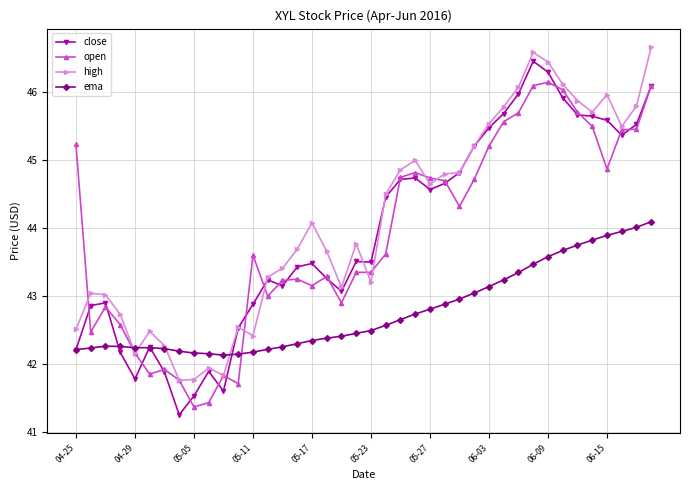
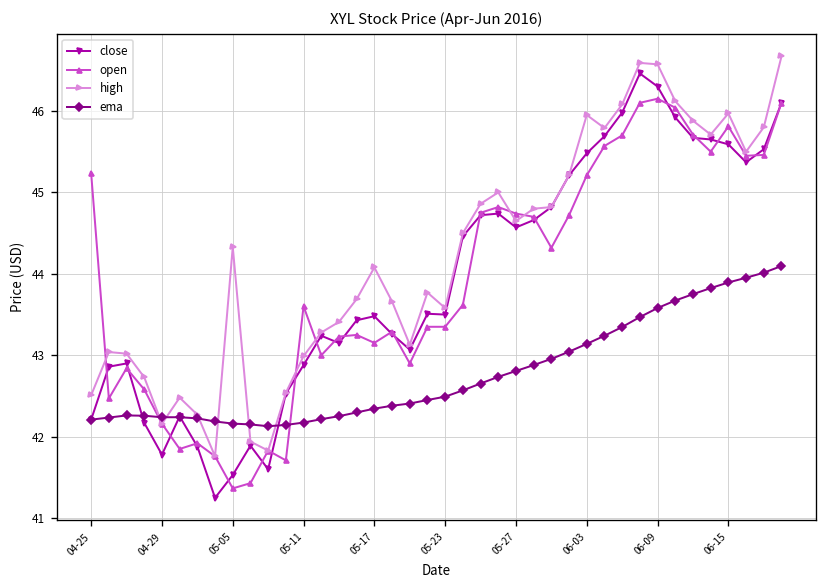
  {
    "open": {
      "04-25": 45.2,
      "05-05": 41.4,
      "05-11": 43.6,
      "05-17": 43.2,
      "05-23": 43.3,
      "05-27": 44.7,
      "06-03": 45.2,
      "06-09": 46.2,
-     "06-15": 44.9
+     "06-15": 45.8
    },
    "high": {
      "04-25": 42.5,
-     "05-05": 41.8,
-     "05-11": 42.4,
+     "05-05": 44.3,
+     "05-11": 43.0,
      "05-17": 44.1,
-     "05-23": 43.2,
+     "05-23": 43.6,
      "05-27": 44.6,
-     "06-03": 45.5,
-     "06-09": 46.5,
+     "06-03": 46.0,
+     "06-09": 46.6,
      "06-15": 46.0
    }
  }
